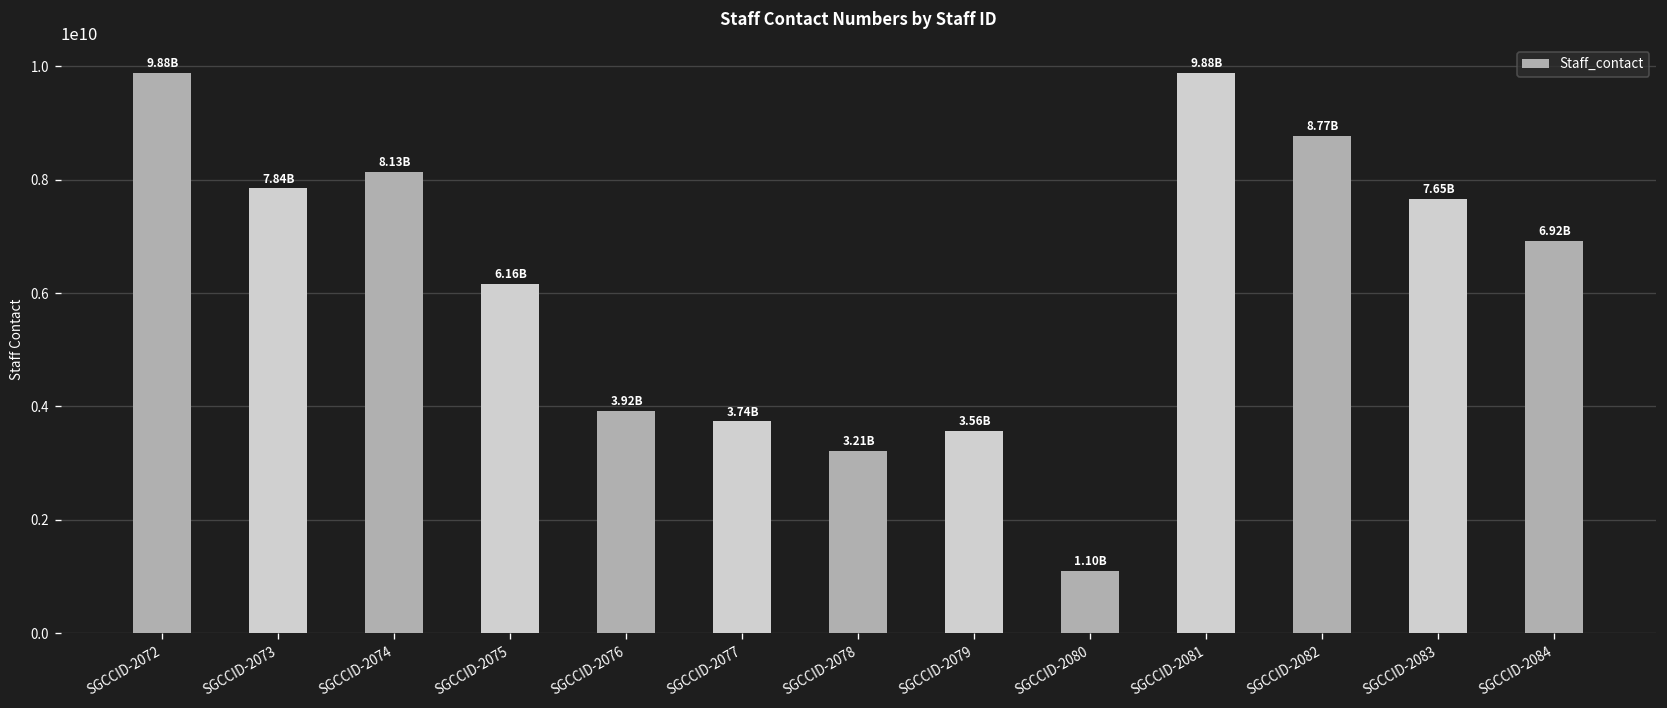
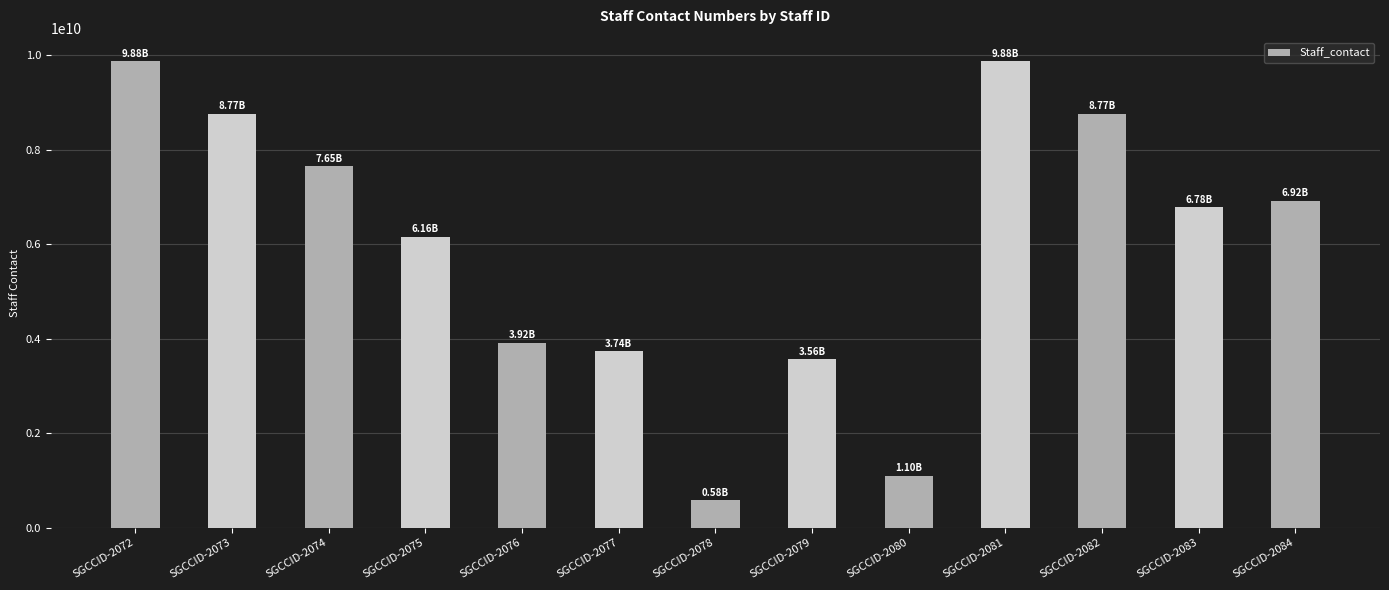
  {
    "SGCCID-2072": "9.88B",
-   "SGCCID-2073": "7.84B",
-   "SGCCID-2074": "8.13B",
+   "SGCCID-2073": "8.77B",
+   "SGCCID-2074": "7.65B",
    "SGCCID-2075": "6.16B",
    "SGCCID-2076": "3.92B",
    "SGCCID-2077": "3.74B",
-   "SGCCID-2078": "3.21B",
+   "SGCCID-2078": "0.58B",
    "SGCCID-2079": "3.56B",
    "SGCCID-2080": "1.10B",
    "SGCCID-2081": "9.88B",
    "SGCCID-2082": "8.77B",
-   "SGCCID-2083": "7.65B",
+   "SGCCID-2083": "6.78B",
    "SGCCID-2084": "6.92B"
  }
